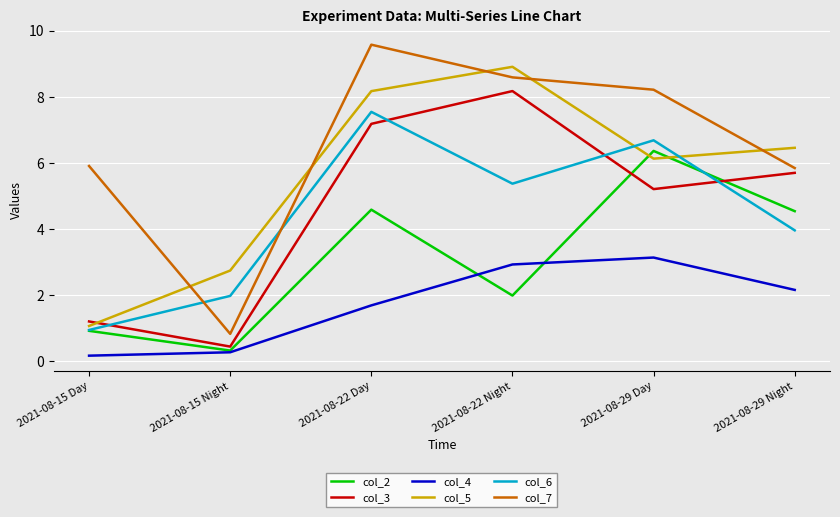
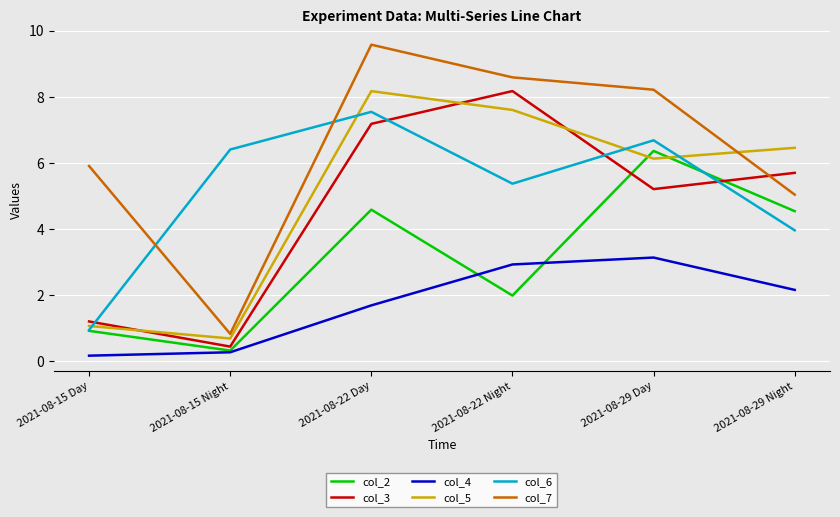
  {
    "col_2": {
      "2021-08-22 Day": 4.6,
      "2021-08-22 Night": 2.0,
      "2021-08-29 Day": 6.4,
      "2021-08-29 Night": 4.5
    },
    "col_3": {
      "2021-08-15 Day": 1.2,
      "2021-08-15 Night": 0.4,
      "2021-08-22 Day": 7.2,
      "2021-08-22 Night": 8.2,
      "2021-08-29 Day": 5.2,
      "2021-08-29 Night": 5.7
    },
    "col_4": {
      "2021-08-15 Day": 0.2,
      "2021-08-22 Day": 1.7,
      "2021-08-22 Night": 2.9,
      "2021-08-29 Day": 3.1,
      "2021-08-29 Night": 2.2
    },
    "col_5": {
      "2021-08-15 Day": 1.1,
-     "2021-08-15 Night": 2.7,
+     "2021-08-15 Night": 0.7,
      "2021-08-22 Day": 8.2,
-     "2021-08-22 Night": 8.9,
+     "2021-08-22 Night": 7.6,
      "2021-08-29 Day": 6.1,
      "2021-08-29 Night": 6.5
    },
    "col_6": {
-     "2021-08-15 Night": 2.0,
+     "2021-08-15 Night": 6.4,
      "2021-08-22 Day": 7.5,
      "2021-08-22 Night": 5.4,
      "2021-08-29 Day": 6.7,
      "2021-08-29 Night": 4.0
    },
    "col_7": {
      "2021-08-15 Day": 5.9,
      "2021-08-15 Night": 0.8,
      "2021-08-22 Day": 9.6,
      "2021-08-22 Night": 8.6,
      "2021-08-29 Day": 8.2,
-     "2021-08-29 Night": 5.8
+     "2021-08-29 Night": 5.0
    }
  }
